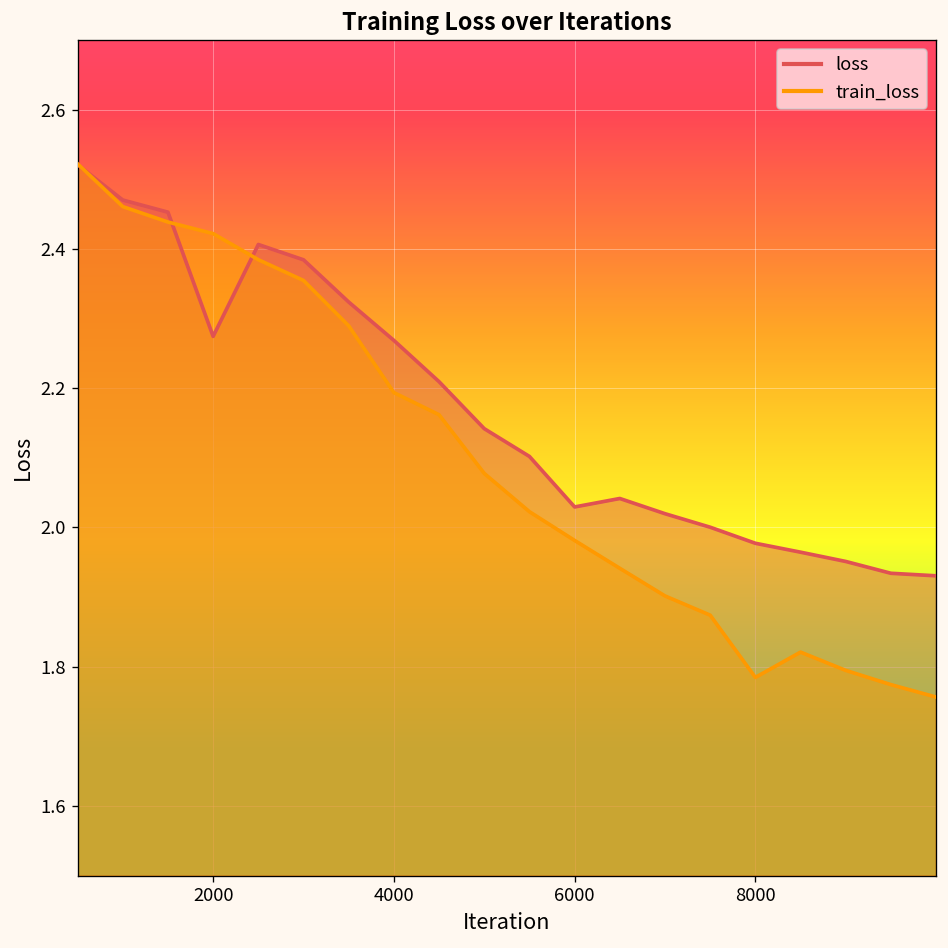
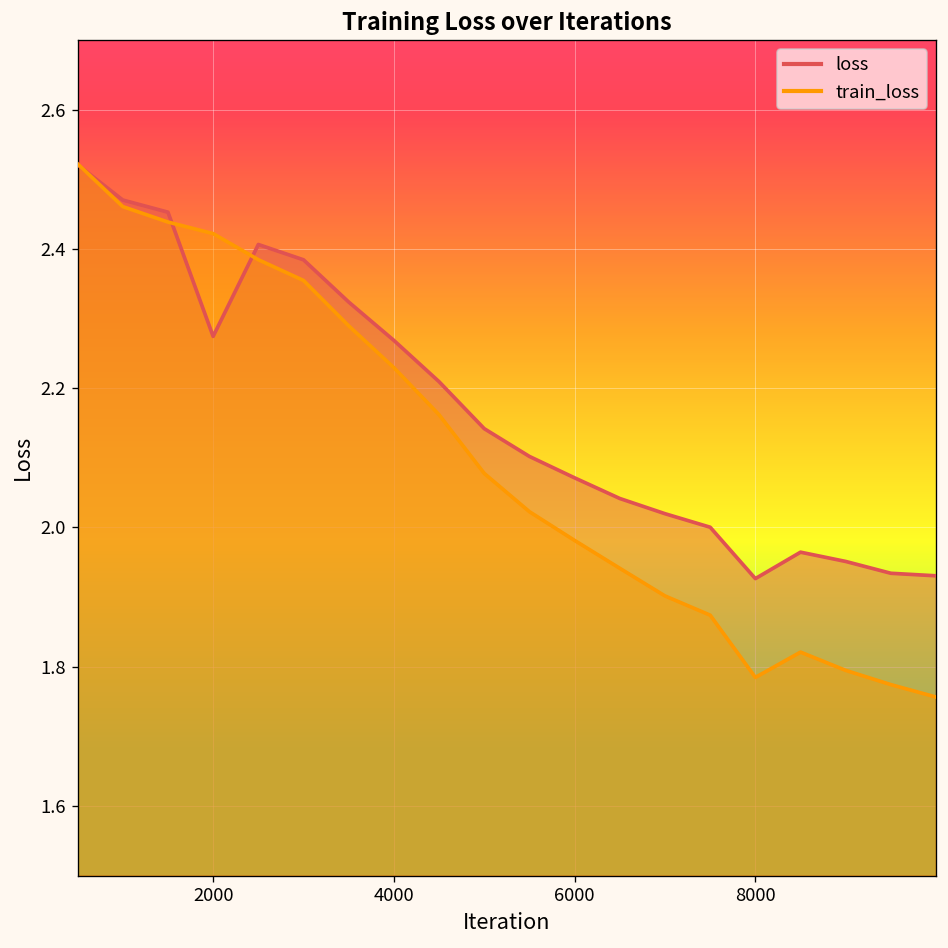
  {
    "loss": {
      "2000": 2.27,
      "4000": 2.27,
-     "6000": 2.03,
-     "8000": 1.98
+     "6000": 2.07,
+     "8000": 1.93
    },
    "train_loss": {
      "2000": 2.42,
-     "4000": 2.19,
+     "4000": 2.23,
      "6000": 1.98,
      "8000": 1.78
    }
  }
